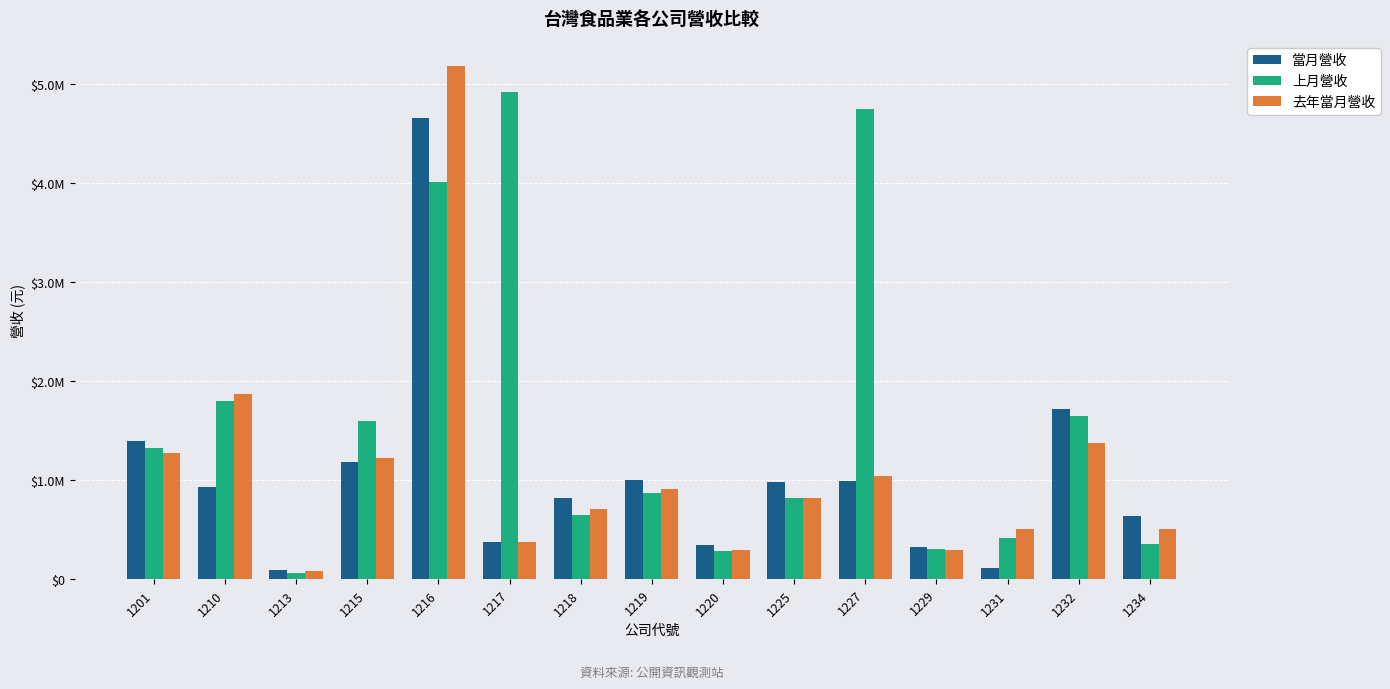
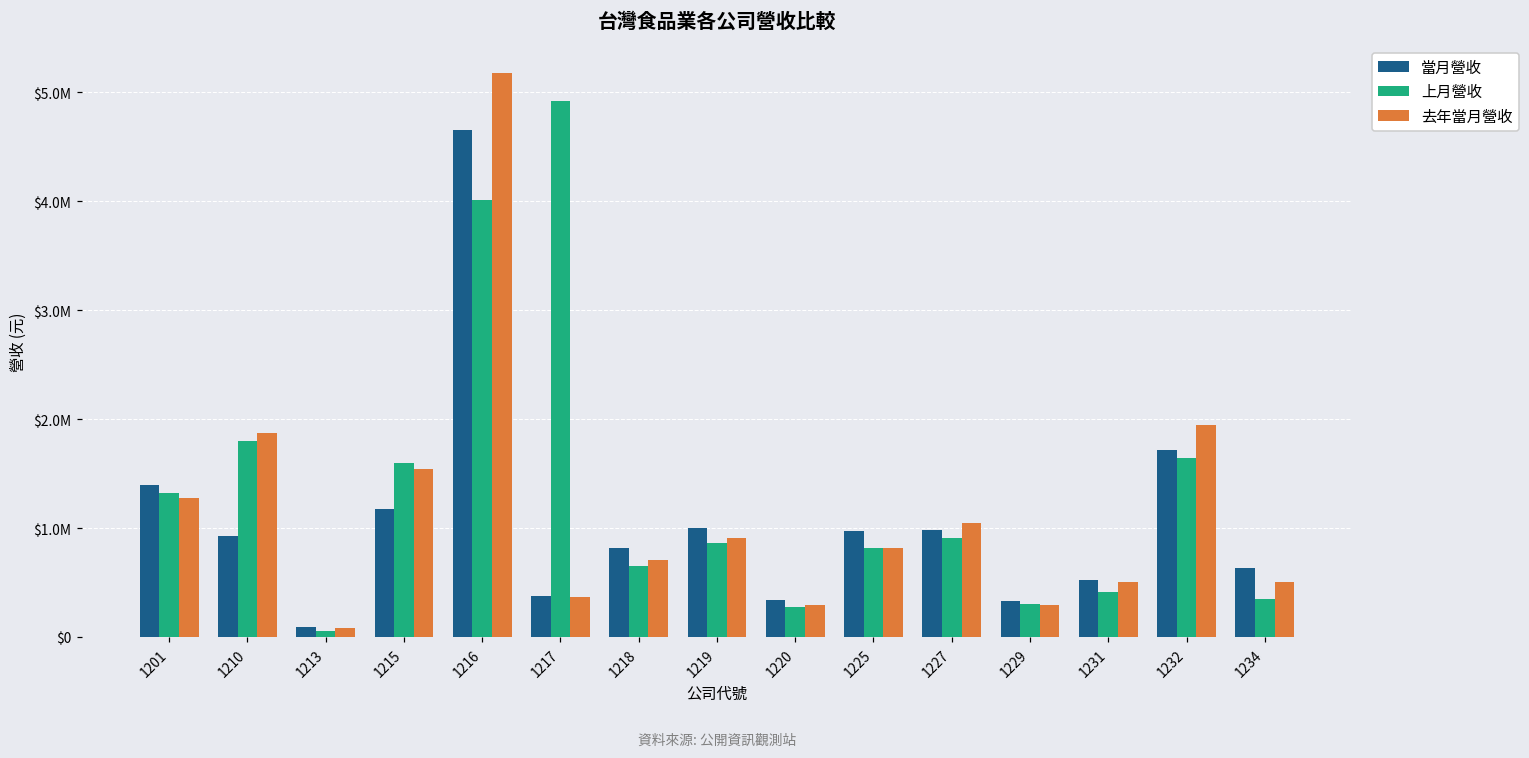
  {
    "當月營收": {
      "1201": "$1400000",
      "1210": "$900000",
      "1213": "$100000",
      "1215": "$1200000",
      "1216": "$4700000",
      "1217": "$400000",
      "1218": "$800000",
      "1219": "$1000000",
      "1220": "$300000",
      "1225": "$1000000",
      "1227": "$1000000",
      "1229": "$300000",
-     "1231": "$100000",
+     "1231": "$500000",
      "1232": "$1700000",
      "1234": "$600000"
    },
    "上月營收": {
      "1201": "$1300000",
      "1210": "$1800000",
      "1213": "$100000",
      "1215": "$1600000",
      "1216": "$4000000",
      "1217": "$4900000",
      "1218": "$600000",
      "1219": "$900000",
      "1220": "$300000",
      "1225": "$800000",
-     "1227": "$4800000",
+     "1227": "$900000",
      "1229": "$300000",
      "1231": "$400000",
      "1232": "$1600000",
      "1234": "$400000"
    },
    "去年當月營收": {
      "1201": "$1300000",
      "1210": "$1900000",
      "1213": "$100000",
-     "1215": "$1200000",
+     "1215": "$1500000",
      "1216": "$5200000",
      "1217": "$400000",
      "1218": "$700000",
      "1219": "$900000",
      "1220": "$300000",
      "1225": "$800000",
      "1227": "$1000000",
      "1229": "$300000",
      "1231": "$500000",
-     "1232": "$1400000",
+     "1232": "$1900000",
      "1234": "$500000"
    }
  }
